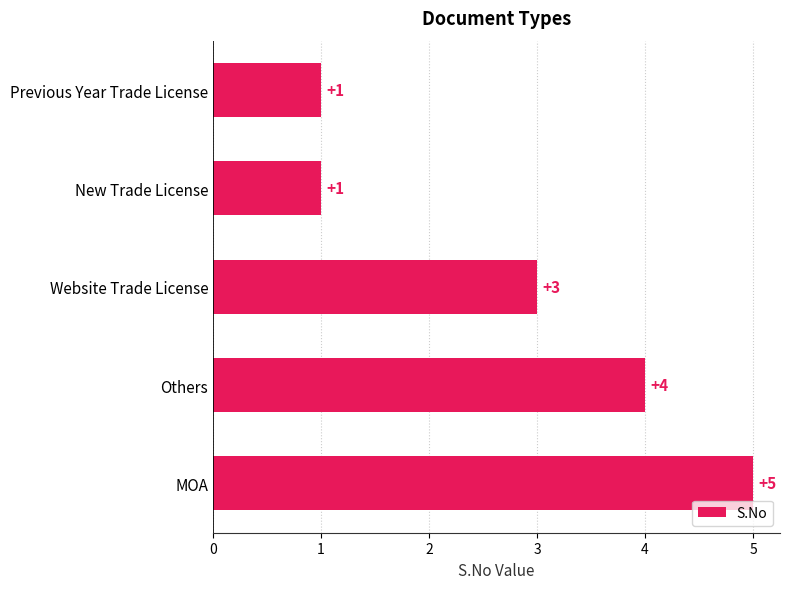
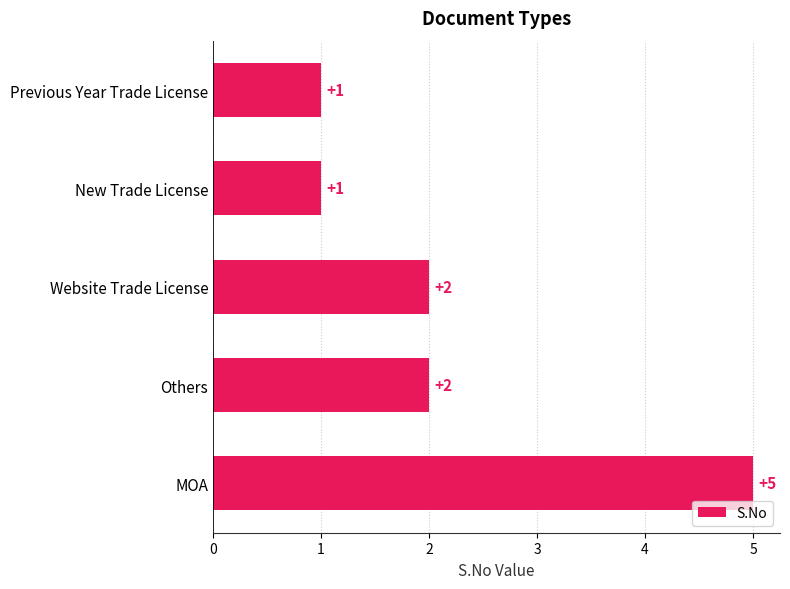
  {
    "Previous Year Trade License": "+1",
    "New Trade License": "+1",
-   "Website Trade License": "+3",
-   "Others": "+4",
+   "Website Trade License": "+2",
+   "Others": "+2",
    "MOA": "+5"
  }
